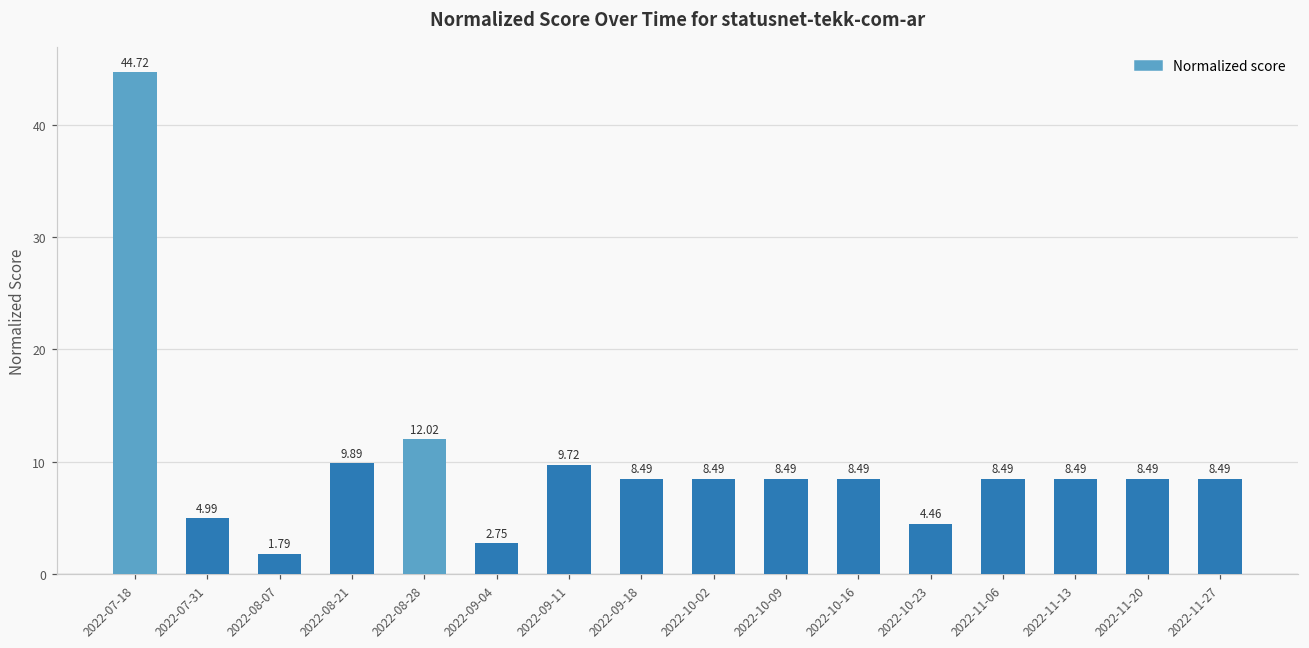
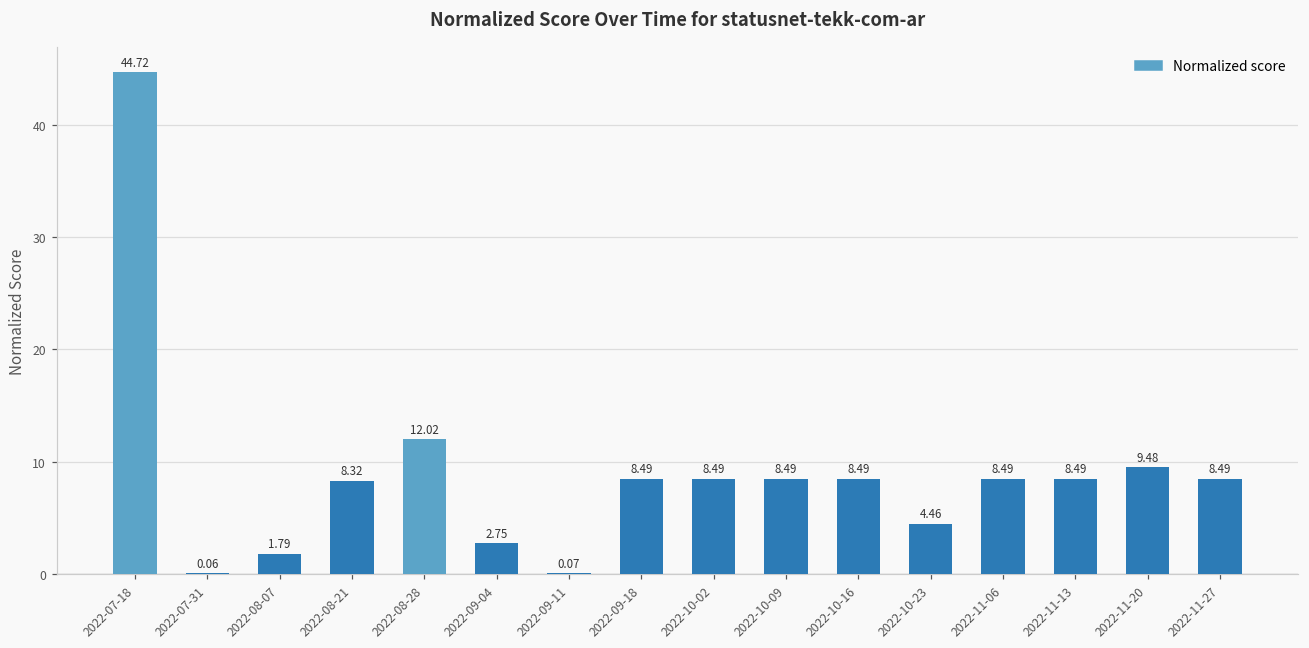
  {
    "2022-07-18": 44.72,
-   "2022-07-31": 4.99,
+   "2022-07-31": 0.06,
    "2022-08-07": 1.79,
-   "2022-08-21": 9.89,
+   "2022-08-21": 8.32,
    "2022-08-28": 12.02,
    "2022-09-04": 2.75,
-   "2022-09-11": 9.72,
+   "2022-09-11": 0.07,
    "2022-09-18": 8.49,
    "2022-10-02": 8.49,
    "2022-10-09": 8.49,
    "2022-10-16": 8.49,
    "2022-10-23": 4.46,
    "2022-11-06": 8.49,
    "2022-11-13": 8.49,
-   "2022-11-20": 8.49,
+   "2022-11-20": 9.48,
    "2022-11-27": 8.49
  }
